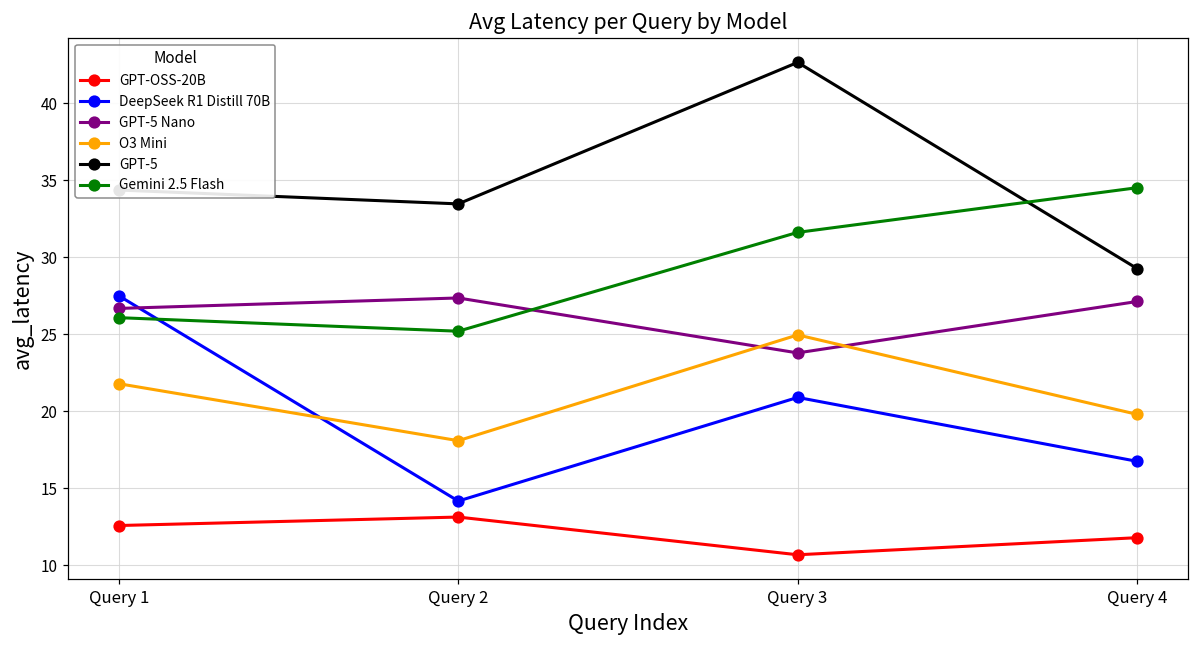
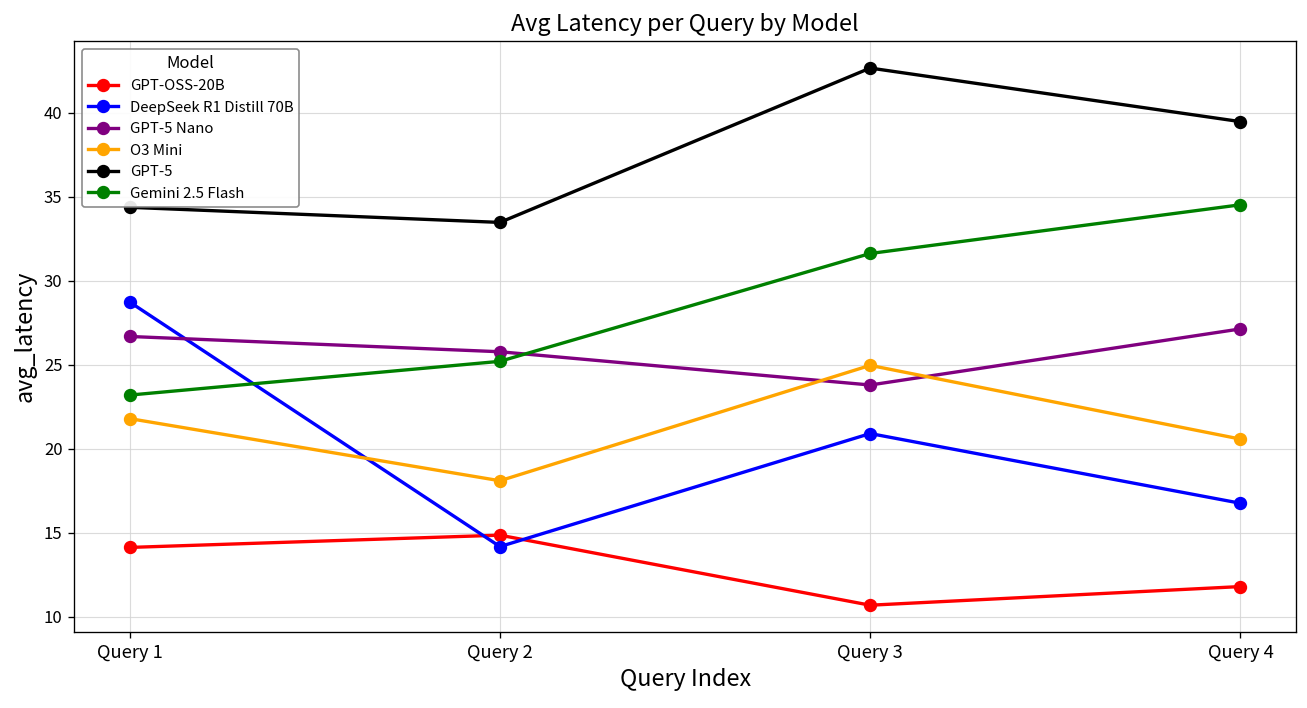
  {
    "GPT-OSS-20B": {
-     "Query 1": 12.6,
-     "Query 2": 13.1,
+     "Query 1": 14.1,
+     "Query 2": 14.9,
      "Query 3": 10.7,
      "Query 4": 11.8
    },
    "DeepSeek R1 Distill 70B": {
-     "Query 1": 27.5,
+     "Query 1": 28.7,
      "Query 2": 14.2,
      "Query 3": 20.9,
      "Query 4": 16.8
    },
    "GPT-5 Nano": {
      "Query 1": 26.7,
-     "Query 2": 27.4,
+     "Query 2": 25.8,
      "Query 3": 23.8,
      "Query 4": 27.1
    },
    "O3 Mini": {
      "Query 1": 21.8,
      "Query 2": 18.1,
      "Query 3": 25.0,
-     "Query 4": 19.8
+     "Query 4": 20.6
    },
    "GPT-5": {
      "Query 2": 33.5,
      "Query 3": 42.7,
-     "Query 4": 29.3
+     "Query 4": 39.5
    },
    "Gemini 2.5 Flash": {
-     "Query 1": 26.1,
+     "Query 1": 23.2,
      "Query 2": 25.2,
      "Query 3": 31.6,
      "Query 4": 34.5
    }
  }
